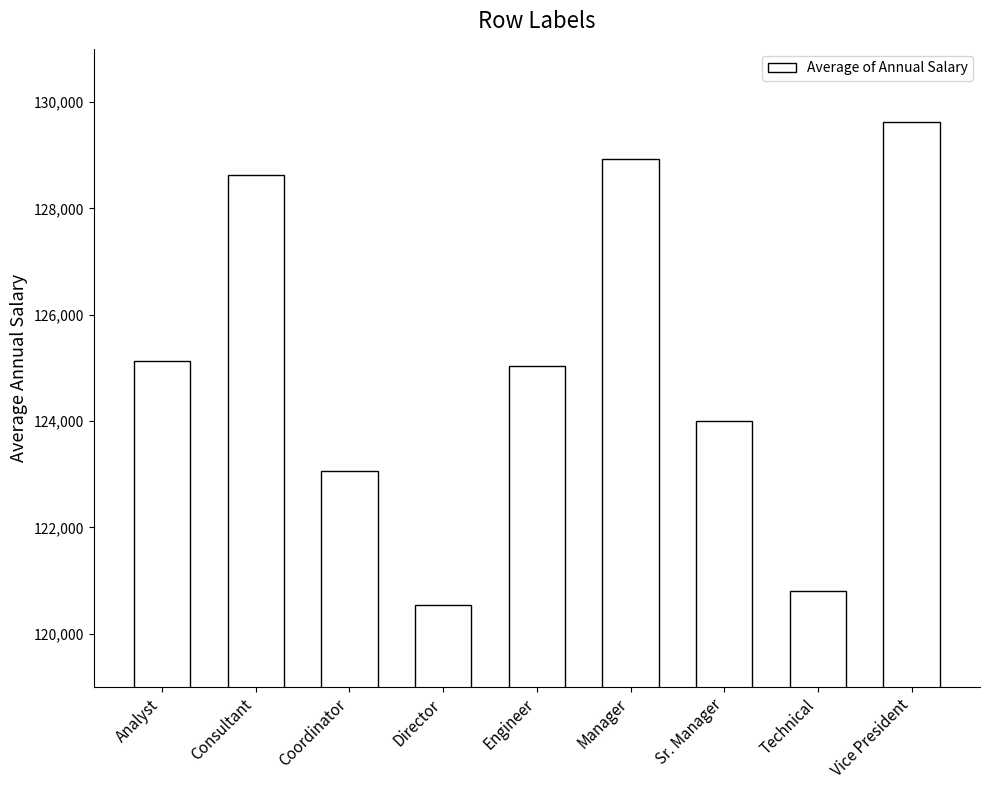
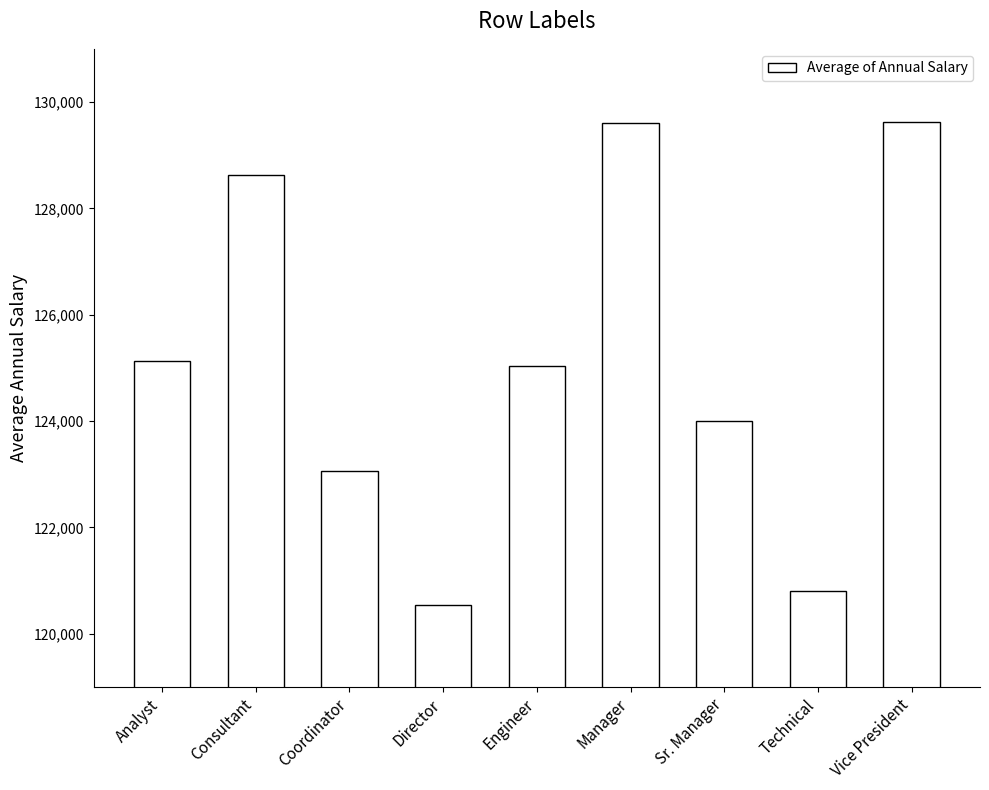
  {
    "Analyst": "125,100",
    "Consultant": "128,600",
    "Coordinator": "123,100",
    "Director": "120,500",
    "Engineer": "125,000",
-   "Manager": "128,900",
+   "Manager": "129,600",
    "Sr. Manager": "124,000",
    "Technical": "120,800",
    "Vice President": "129,600"
  }
